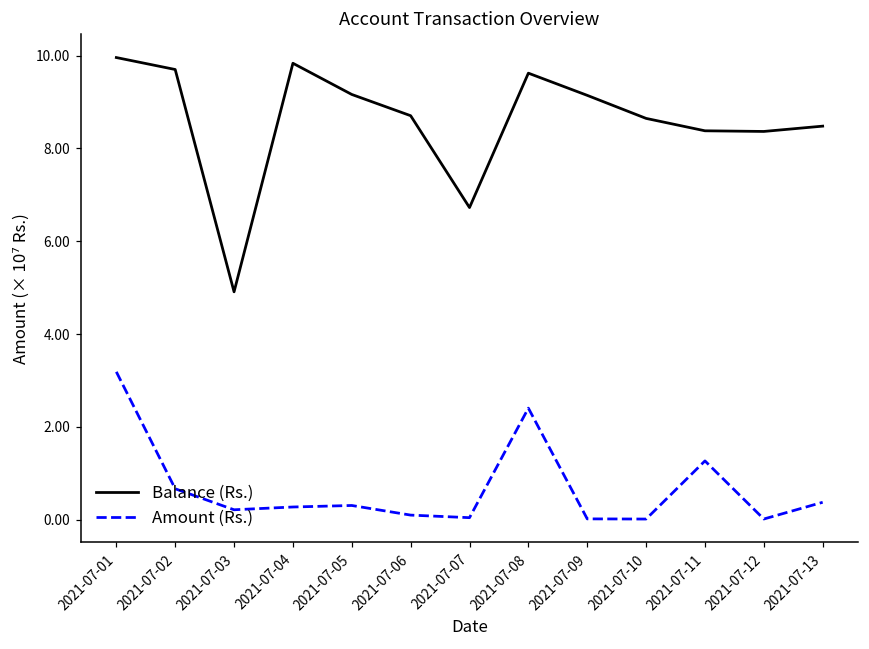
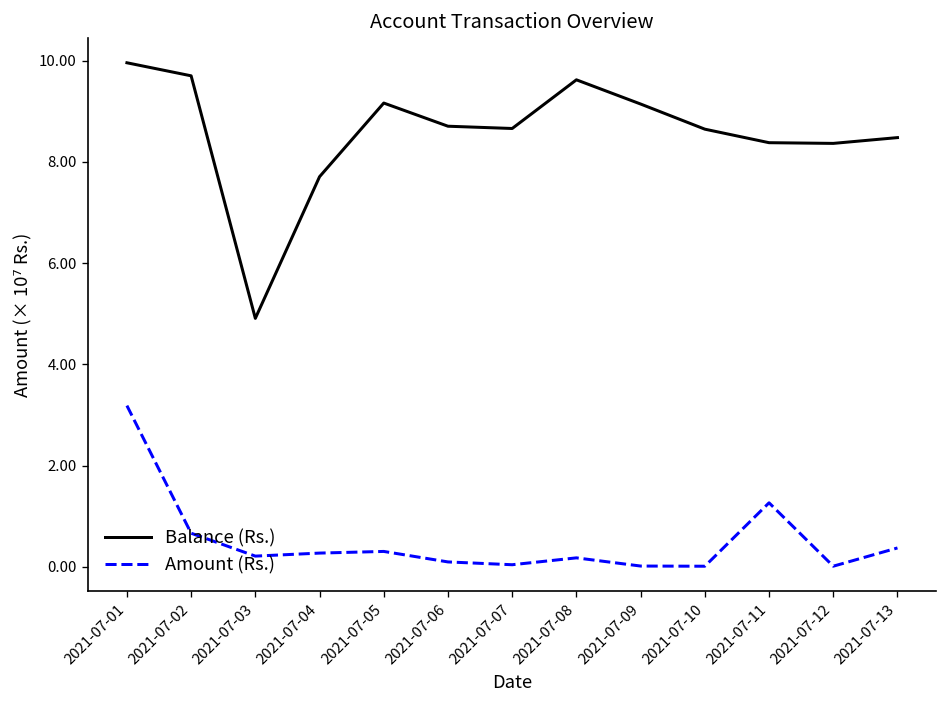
  {
    "Balance (Rs.)": {
      "2021-07-01": 10.0,
      "2021-07-02": 9.7,
      "2021-07-03": 4.9,
-     "2021-07-04": 9.8,
+     "2021-07-04": 7.7,
      "2021-07-05": 9.2,
      "2021-07-06": 8.7,
-     "2021-07-07": 6.7,
+     "2021-07-07": 8.7,
      "2021-07-08": 9.6,
      "2021-07-09": 9.1,
      "2021-07-10": 8.6,
      "2021-07-11": 8.4,
      "2021-07-12": 8.4,
      "2021-07-13": 8.5
    },
    "Amount (Rs.)": {
      "2021-07-01": 3.2,
      "2021-07-02": 0.7,
      "2021-07-03": 0.2,
      "2021-07-04": 0.3,
      "2021-07-05": 0.3,
      "2021-07-06": 0.1,
      "2021-07-07": 0.0,
-     "2021-07-08": 2.4,
+     "2021-07-08": 0.2,
      "2021-07-09": 0.0,
      "2021-07-10": 0.0,
      "2021-07-11": 1.3,
      "2021-07-12": 0.0,
      "2021-07-13": 0.4
    }
  }
